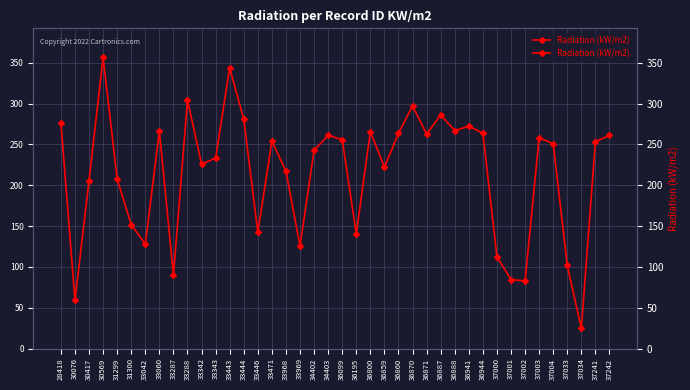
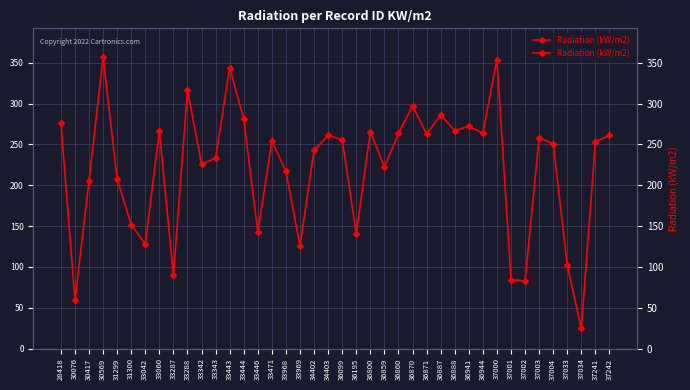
  {
    "28418": 280,
    "30076": 60,
    "30417": 210,
    "31299": 210,
    "31300": 150,
    "33042": 130,
    "33060": 270,
    "33287": 90,
-   "33288": 300,
+   "33288": 320,
    "33342": 230,
    "33343": 230,
    "33443": 340,
    "33444": 280,
    "33446": 140,
    "33471": 250,
    "33968": 220,
    "33969": 130,
    "34402": 240,
    "34403": 260,
    "36099": 260,
    "36195": 140,
    "36800": 270,
    "36859": 220,
    "36860": 260,
    "36870": 300,
    "36871": 260,
    "36887": 290,
    "36888": 270,
    "36941": 270,
    "36944": 260,
-   "37000": 110,
+   "37000": 350,
    "37001": 80,
    "37002": 80,
    "37003": 260,
    "37004": 250,
    "37033": 100,
    "37034": 20,
    "37241": 250,
    "37242": 260
  }
